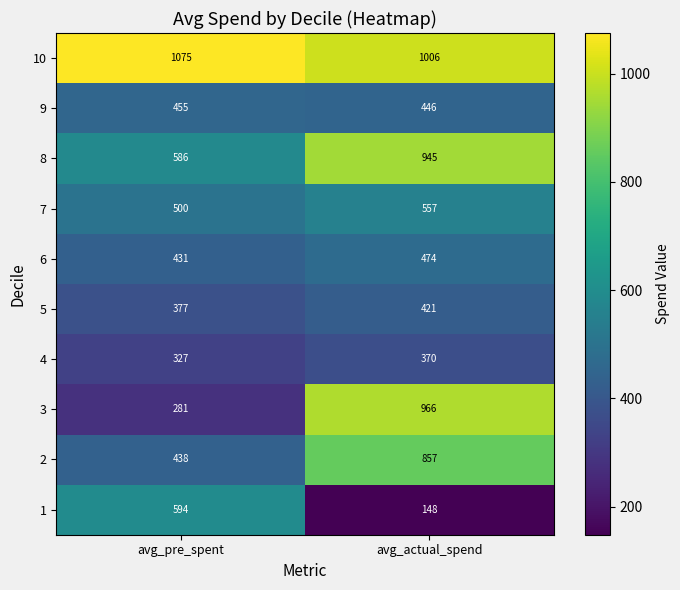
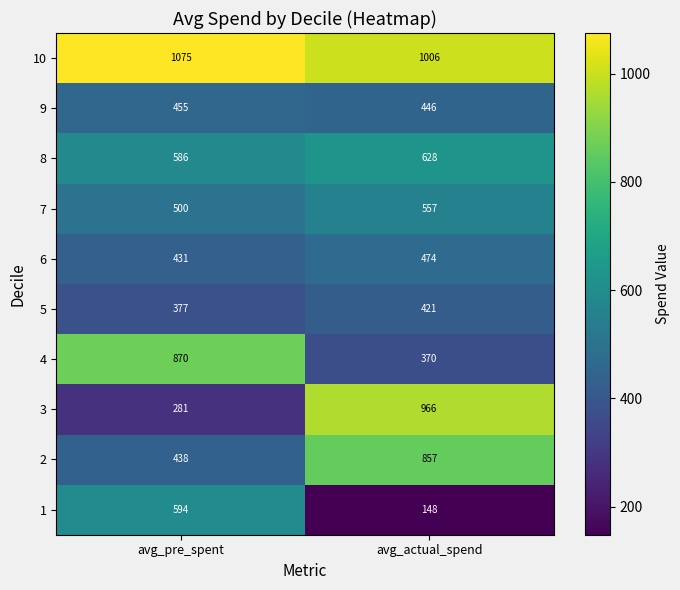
  {
    "10": {
      "avg_pre_spent": 1075,
      "avg_actual_spend": 1006
    },
    "9": {
      "avg_pre_spent": 455,
      "avg_actual_spend": 446
    },
    "8": {
      "avg_pre_spent": 586,
-     "avg_actual_spend": 945
+     "avg_actual_spend": 628
    },
    "7": {
      "avg_pre_spent": 500,
      "avg_actual_spend": 557
    },
    "6": {
      "avg_pre_spent": 431,
      "avg_actual_spend": 474
    },
    "5": {
      "avg_pre_spent": 377,
      "avg_actual_spend": 421
    },
    "4": {
-     "avg_pre_spent": 327,
+     "avg_pre_spent": 870,
      "avg_actual_spend": 370
    },
    "3": {
      "avg_pre_spent": 281,
      "avg_actual_spend": 966
    },
    "2": {
      "avg_pre_spent": 438,
      "avg_actual_spend": 857
    },
    "1": {
      "avg_pre_spent": 594,
      "avg_actual_spend": 148
    }
  }
